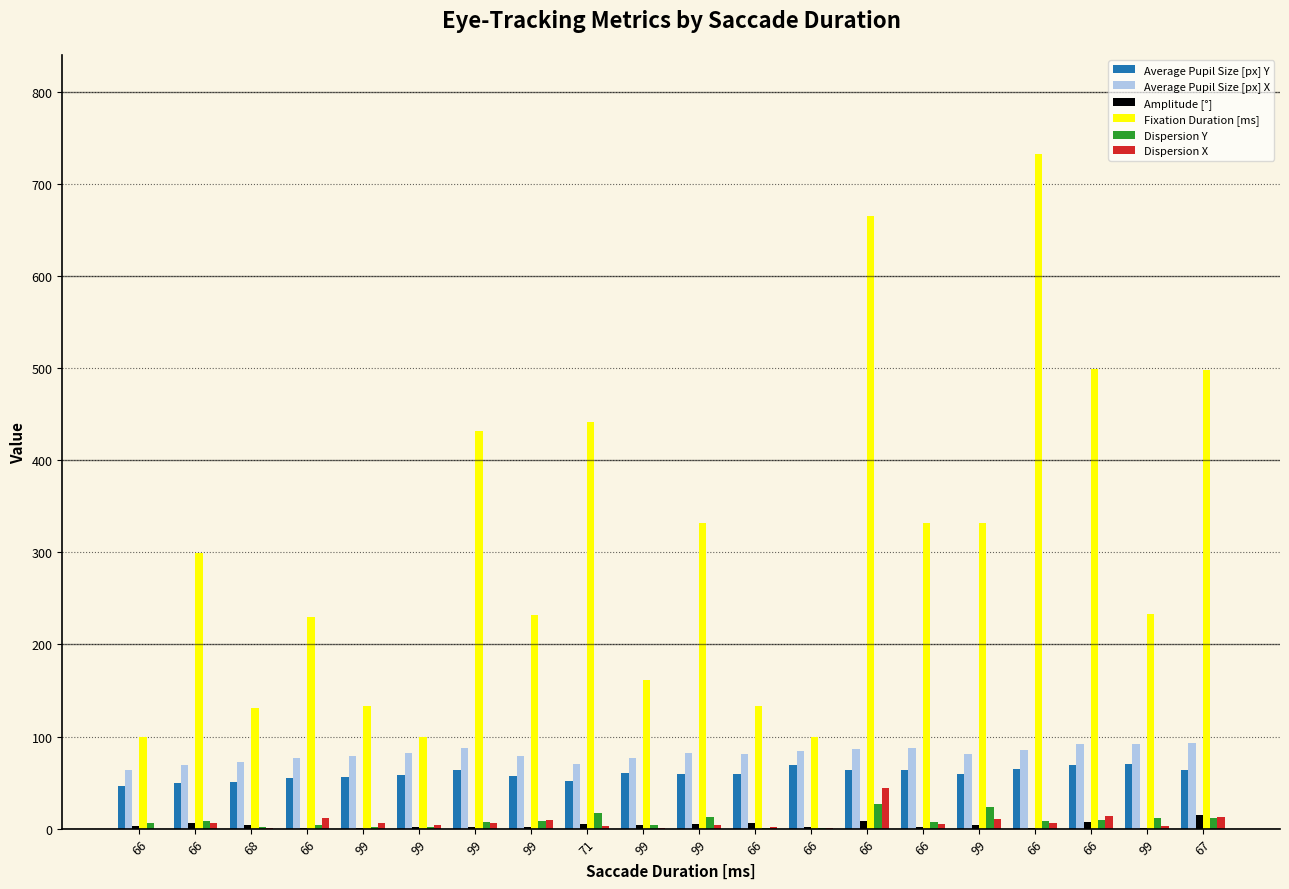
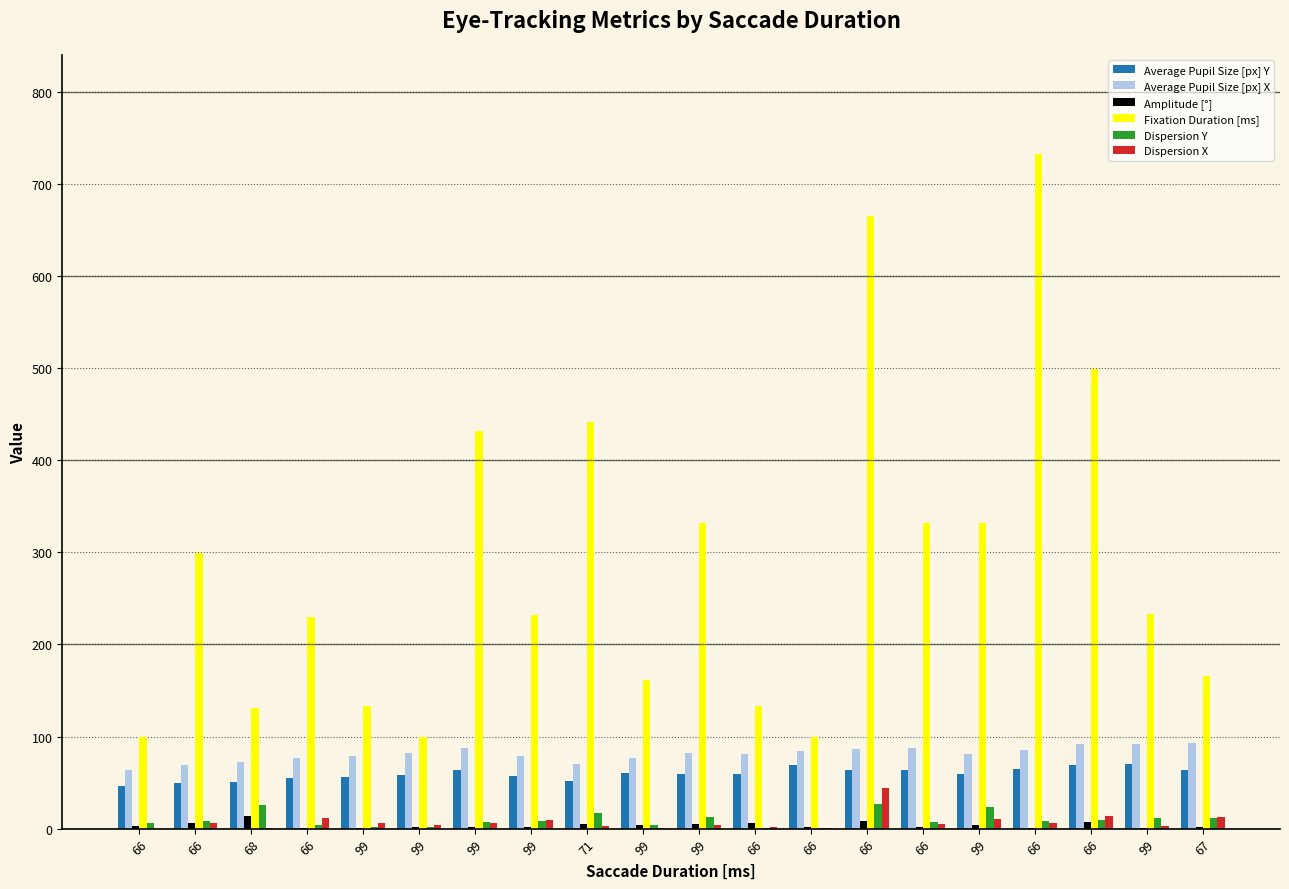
  {
    "Average Pupil Size [px] Y": {
      "68": 50,
      "71": 50,
      "67": 60
    },
    "Average Pupil Size [px] X": {
      "68": 70,
      "71": 70,
      "67": 90
    },
    "Amplitude [°]": {
-     "68": 0,
+     "68": 10,
      "71": 0,
-     "67": 10
+     "67": 0
    },
    "Fixation Duration [ms]": {
      "68": 130,
      "71": 440,
-     "67": 500
+     "67": 170
    },
    "Dispersion Y": {
-     "68": 0,
+     "68": 30,
      "71": 20,
      "67": 10
    },
    "Dispersion X": {
      "71": 0,
      "67": 10
    }
  }
